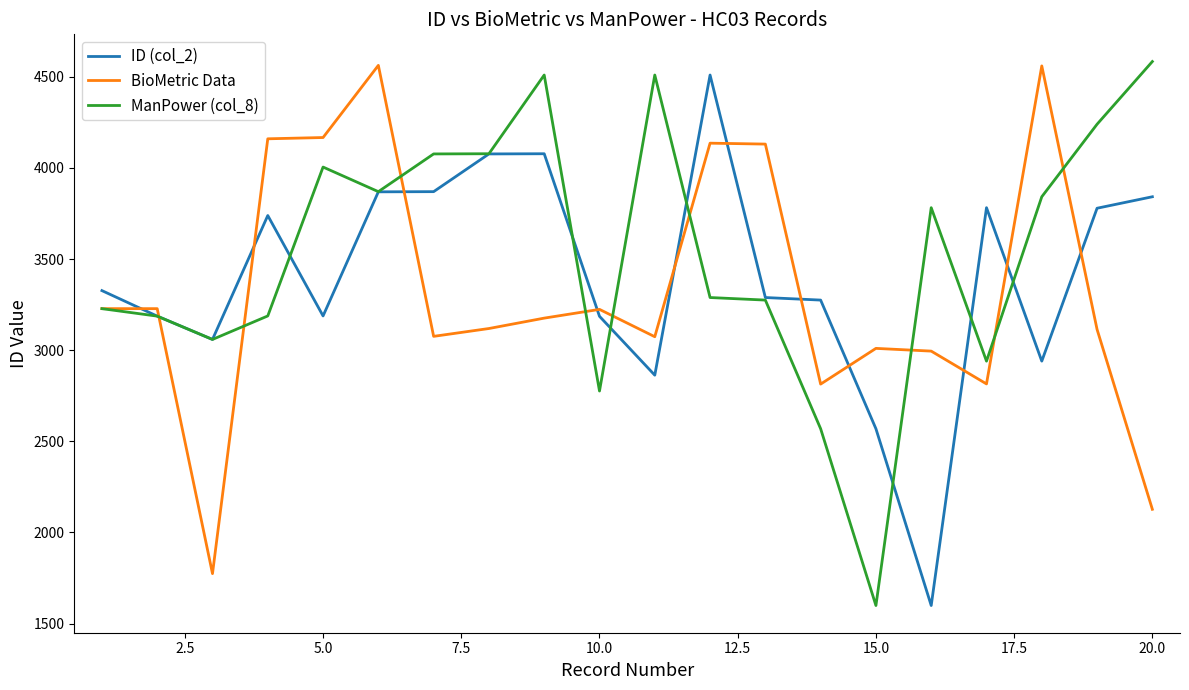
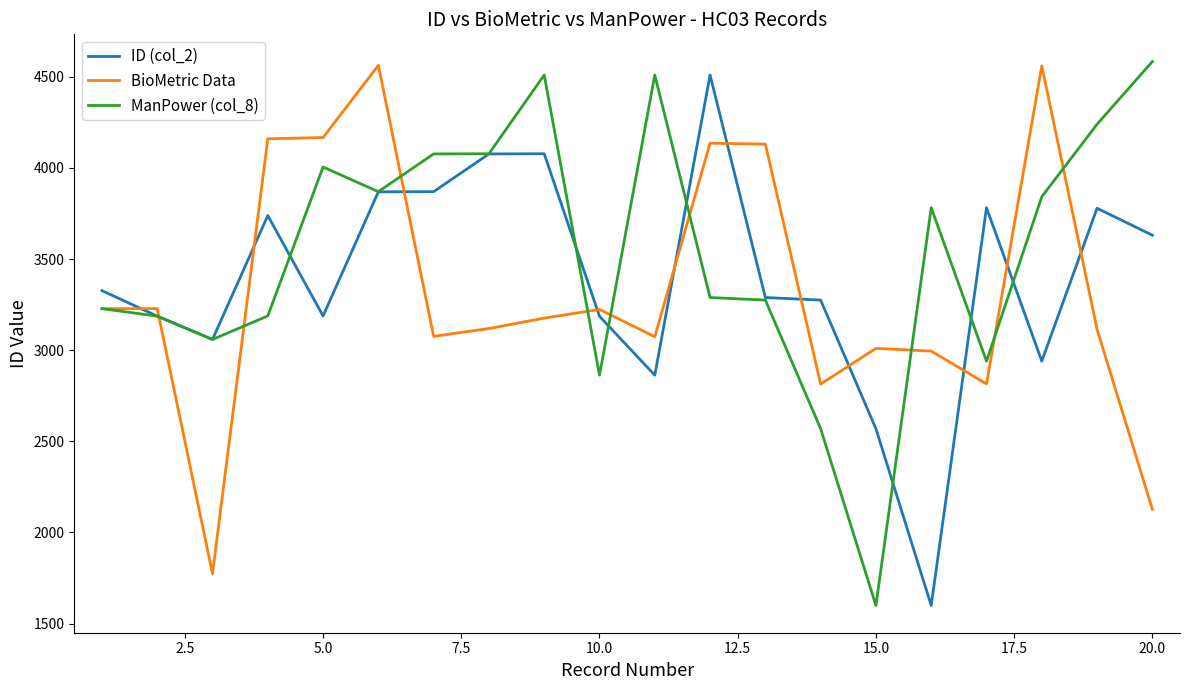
  {
    "ID (col_2)": {
      "5.0": 3190,
      "10.0": 3190,
      "15.0": 2570,
-     "20.0": 3840
+     "20.0": 3630
    },
    "BioMetric Data": {
      "5.0": 4170,
      "10.0": 3220,
      "15.0": 3010,
      "20.0": 2130
    },
    "ManPower (col_8)": {
      "5.0": 4010,
-     "10.0": 2780,
+     "10.0": 2860,
      "15.0": 1600,
      "20.0": 4580
    }
  }
